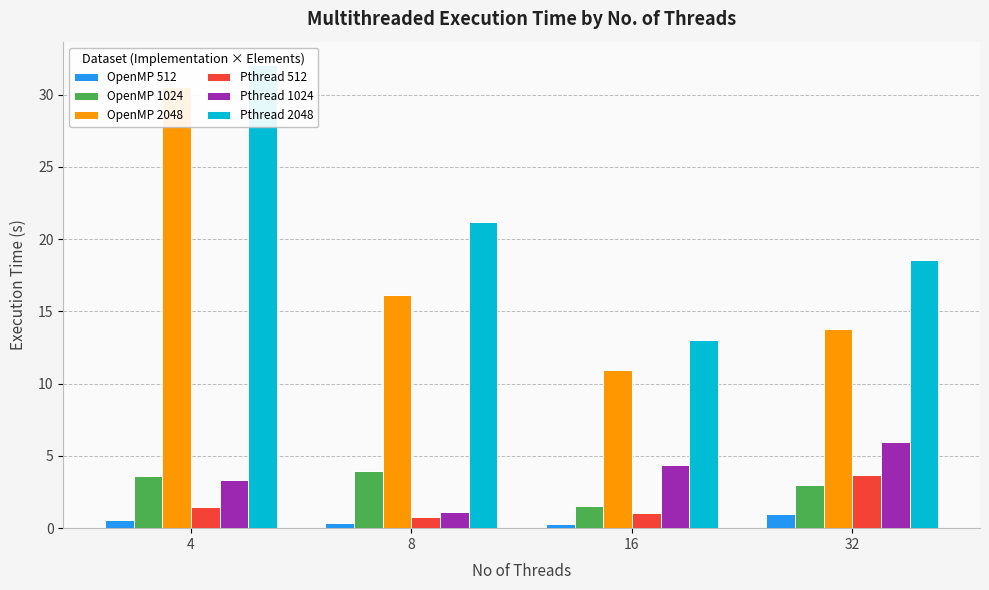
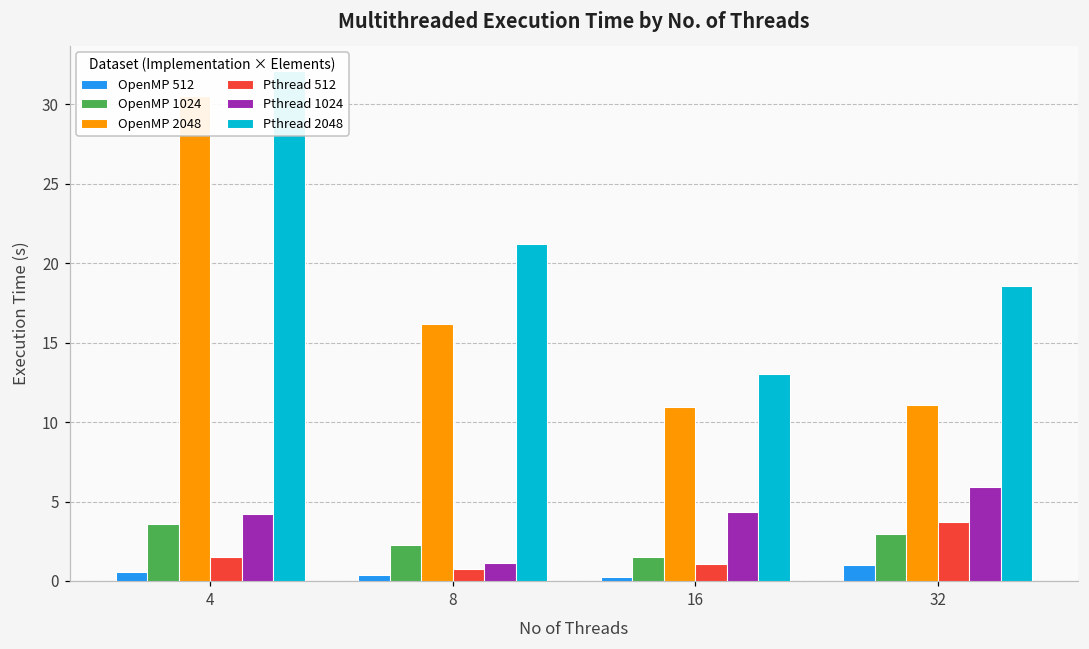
  {
    "OpenMP 1024": {
      "4": 3.6,
-     "8": 4.0,
+     "8": 2.3,
      "16": 1.5,
      "32": 3.0
    },
    "OpenMP 2048": {
      "8": 16.2,
      "16": 11.0,
-     "32": 13.8
+     "32": 11.1
    },
    "Pthread 512": {
      "4": 1.5,
      "8": 0.8,
      "16": 1.1,
      "32": 3.7
    },
    "Pthread 1024": {
-     "4": 3.3,
+     "4": 4.2,
      "8": 1.2,
      "16": 4.4,
      "32": 5.9
    }
  }
